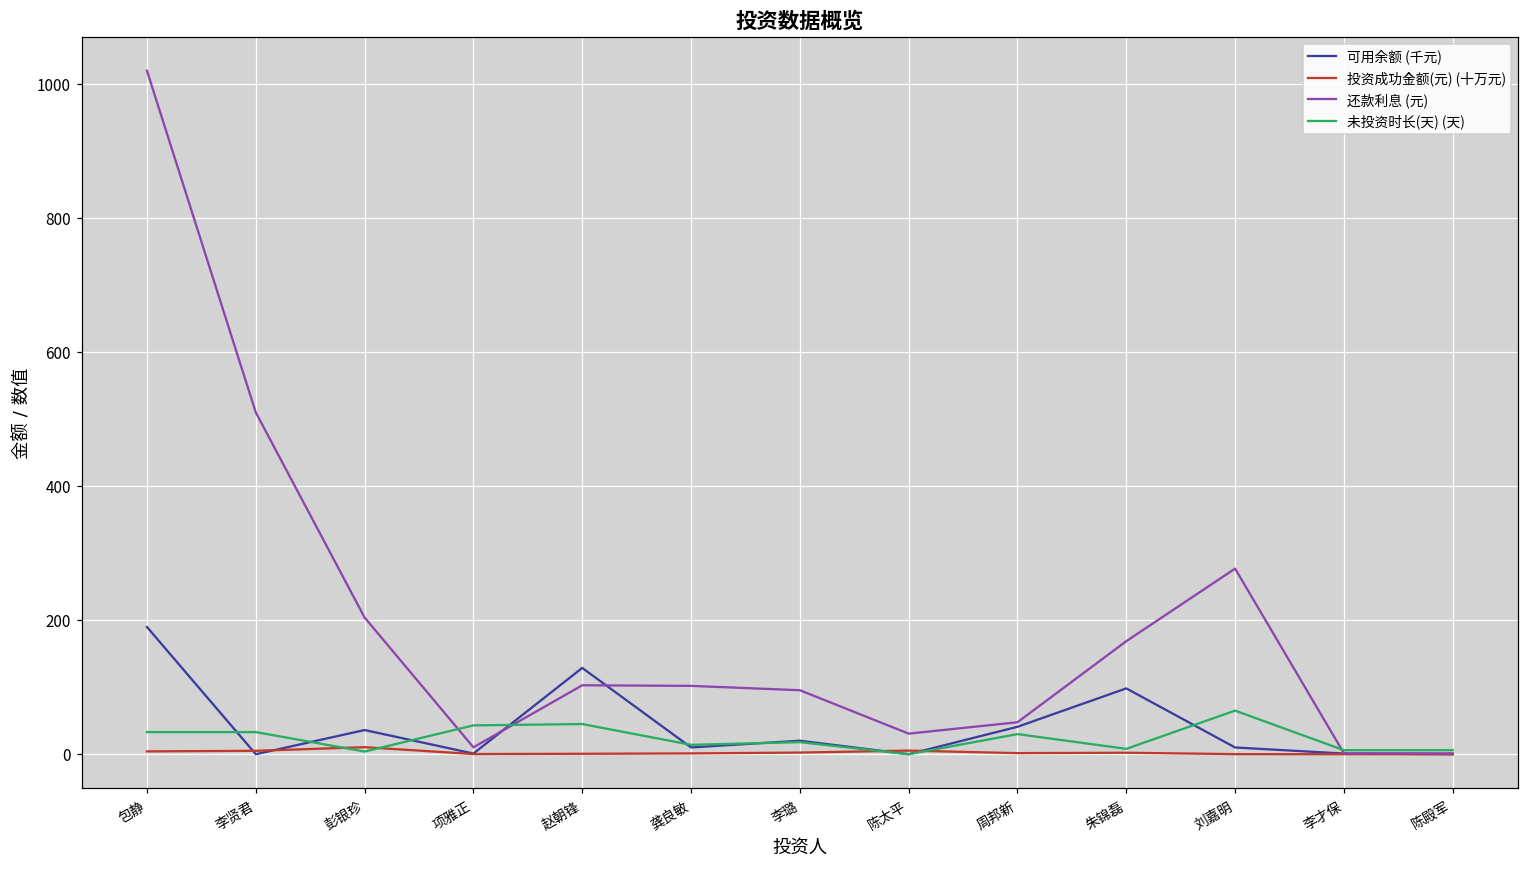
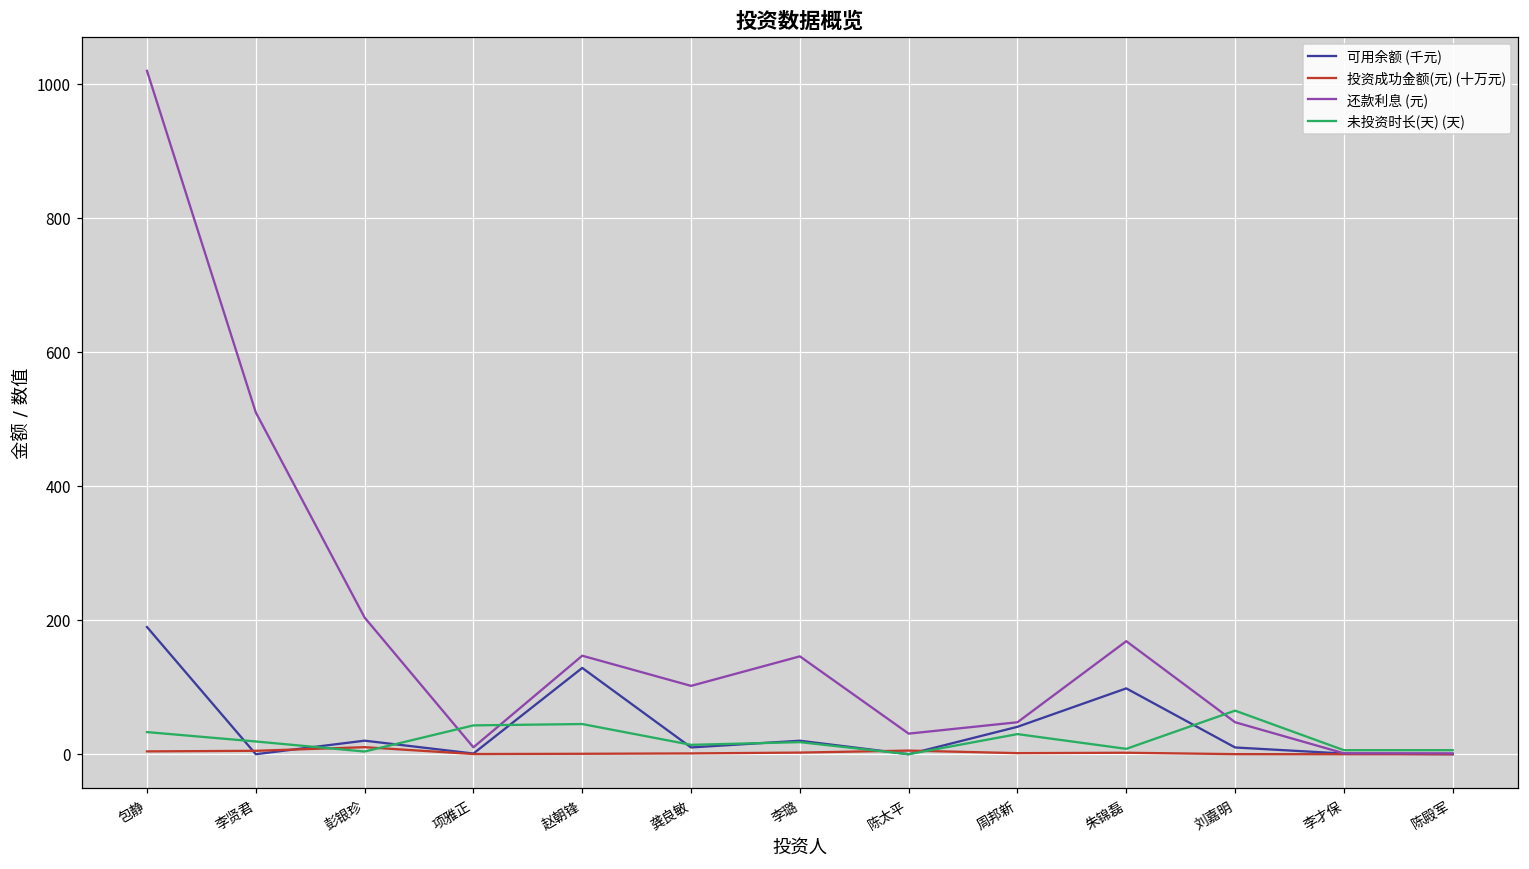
  {
    "可用余额 (千元)": {
      "包静": 190,
      "李贤君": 0,
-     "彭银珍": 40,
+     "彭银珍": 20,
      "赵朝锋": 130,
      "周邦新": 40,
      "朱锦磊": 100,
      "刘嘉明": 10
    },
    "投资成功金额(元) (十万元)": {
      "包静": 0,
      "李贤君": 10,
      "彭银珍": 10,
      "赵朝锋": 0,
      "龚良敏": 0,
      "李璐": 0,
      "陈太平": 10,
      "周邦新": 0,
      "朱锦磊": 0,
      "刘嘉明": 0
    },
    "还款利息 (元)": {
      "包静": 1020,
      "李贤君": 510,
      "彭银珍": 200,
      "项雅正": 10,
-     "赵朝锋": 100,
+     "赵朝锋": 150,
      "龚良敏": 100,
-     "李璐": 100,
+     "李璐": 150,
      "陈太平": 30,
      "周邦新": 50,
      "朱锦磊": 170,
-     "刘嘉明": 280
+     "刘嘉明": 50
    },
    "未投资时长(天) (天)": {
      "包静": 30,
-     "李贤君": 30,
+     "李贤君": 20,
      "彭银珍": 0,
      "项雅正": 40,
      "赵朝锋": 50,
      "周邦新": 30,
      "朱锦磊": 10,
      "刘嘉明": 70,
      "李才保": 10,
      "陈殿军": 10
    }
  }
